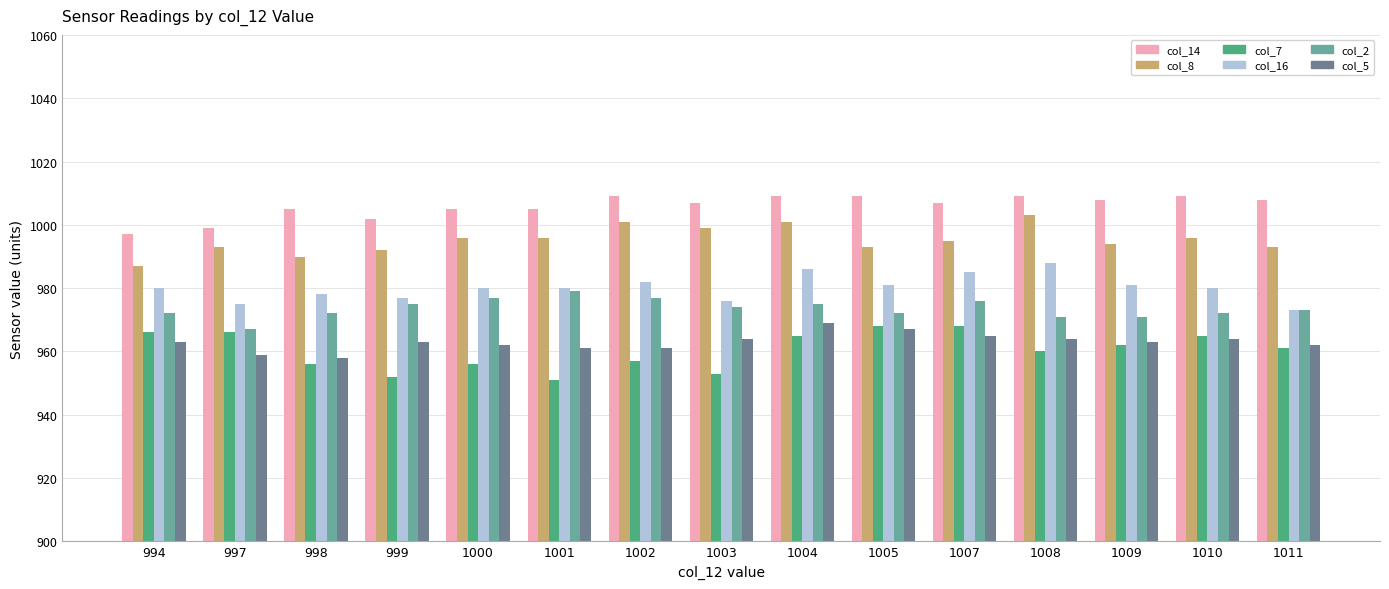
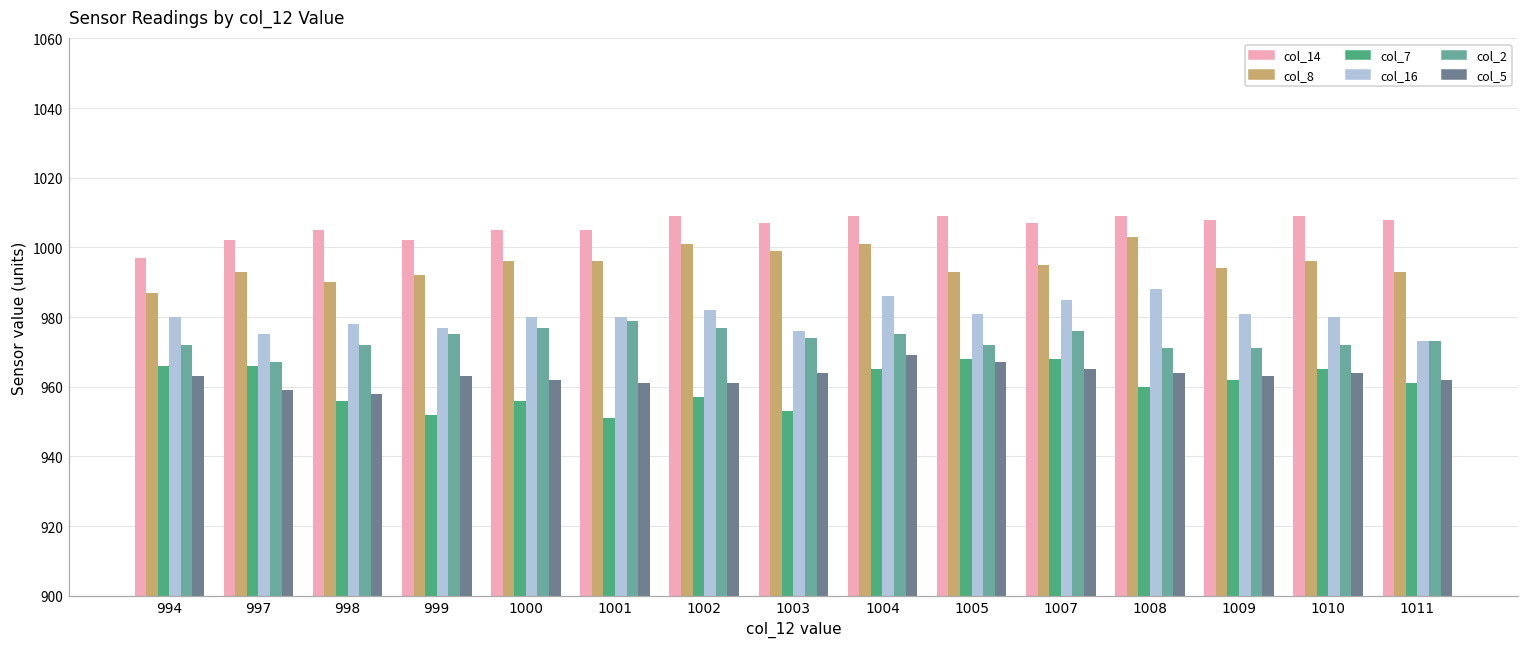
  {
    "col_14": {
      "994": 997,
-     "997": 999,
+     "997": 1002,
      "998": 1005,
      "999": 1002,
      "1000": 1005,
      "1001": 1005,
      "1002": 1009,
      "1003": 1007,
      "1004": 1009,
      "1005": 1009,
      "1007": 1007,
      "1008": 1009,
      "1009": 1008,
      "1010": 1009,
      "1011": 1008
    },
    "col_8": {
      "994": 987,
      "997": 993,
      "998": 990,
      "999": 992,
      "1000": 996,
      "1001": 996,
      "1002": 1001,
      "1003": 999,
      "1004": 1001,
      "1005": 993,
      "1007": 995,
      "1008": 1003,
      "1009": 994,
      "1010": 996,
      "1011": 993
    },
    "col_16": {
      "994": 980,
      "997": 975,
      "998": 978,
      "999": 977,
      "1000": 980,
      "1001": 980,
      "1002": 982,
      "1003": 976,
      "1004": 986,
      "1005": 981,
      "1007": 985,
      "1008": 988,
      "1009": 981,
      "1010": 980,
      "1011": 973
    }
  }
